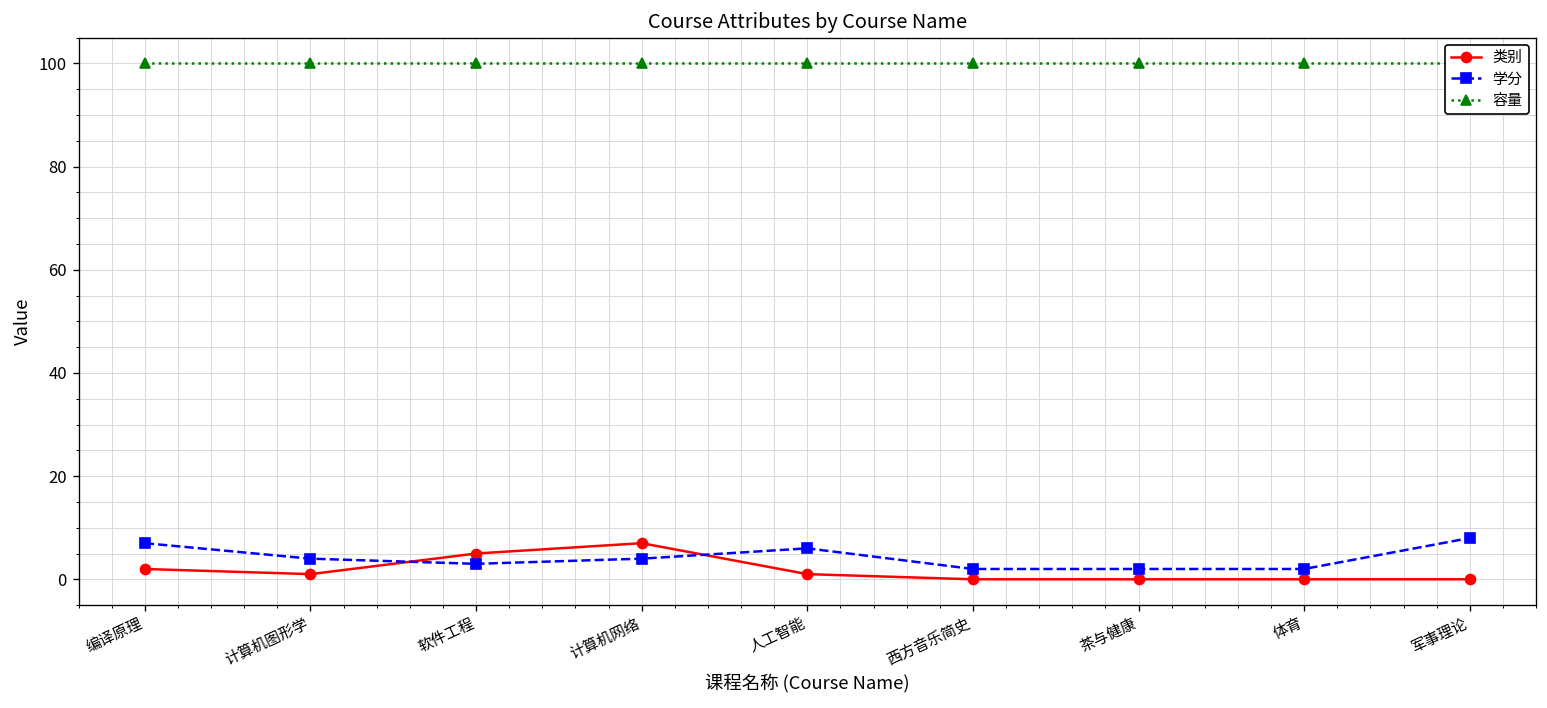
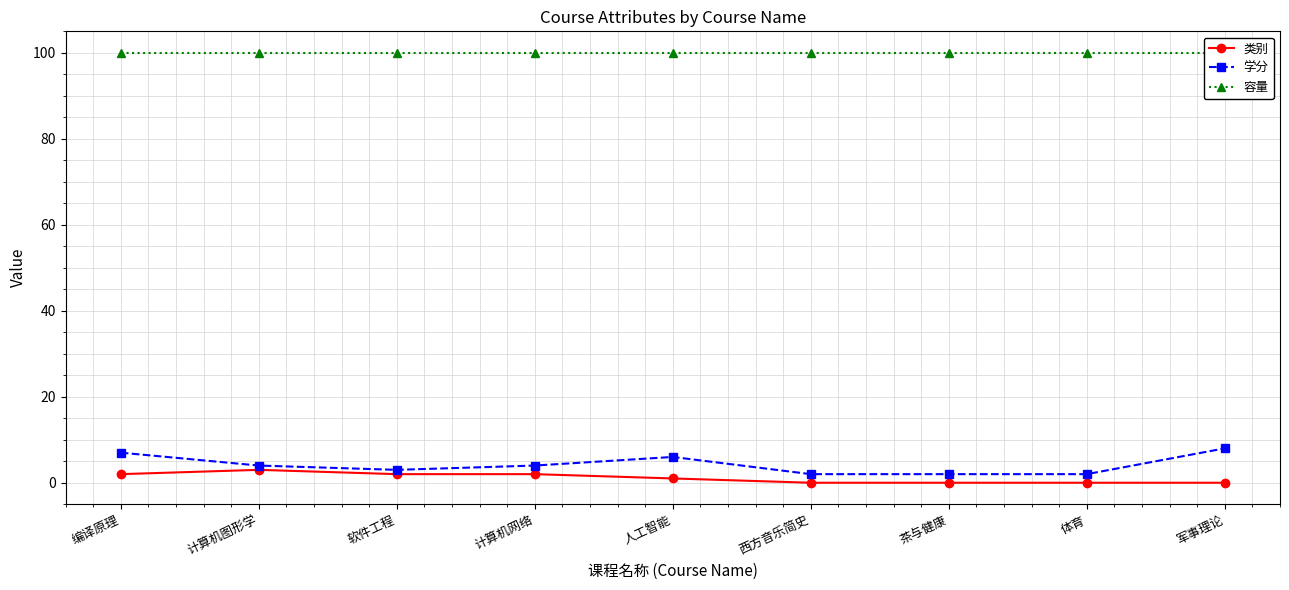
  {
    "类别": {
      "编译原理": 2,
-     "计算机图形学": 1,
-     "软件工程": 5,
-     "计算机网络": 7,
+     "计算机图形学": 3,
+     "软件工程": 2,
+     "计算机网络": 2,
      "人工智能": 1,
      "西方音乐简史": 0,
      "茶与健康": 0,
      "体育": 0,
      "军事理论": 0
    },
    "学分": {
      "编译原理": 7,
      "计算机图形学": 4,
      "软件工程": 3,
      "计算机网络": 4,
      "人工智能": 6,
      "西方音乐简史": 2,
      "茶与健康": 2,
      "体育": 2,
      "军事理论": 8
    },
    "容量": {
      "编译原理": 100,
      "计算机图形学": 100,
      "软件工程": 100,
      "计算机网络": 100,
      "人工智能": 100,
      "西方音乐简史": 100,
      "茶与健康": 100,
      "体育": 100
    }
  }
